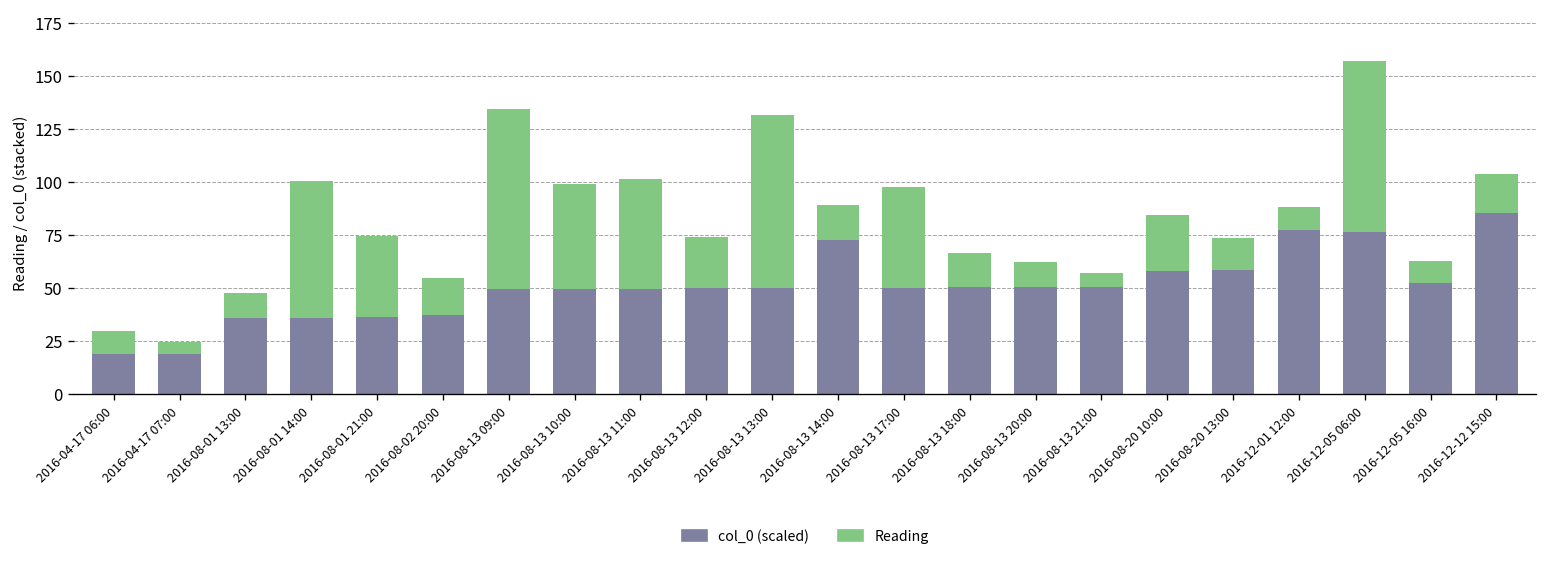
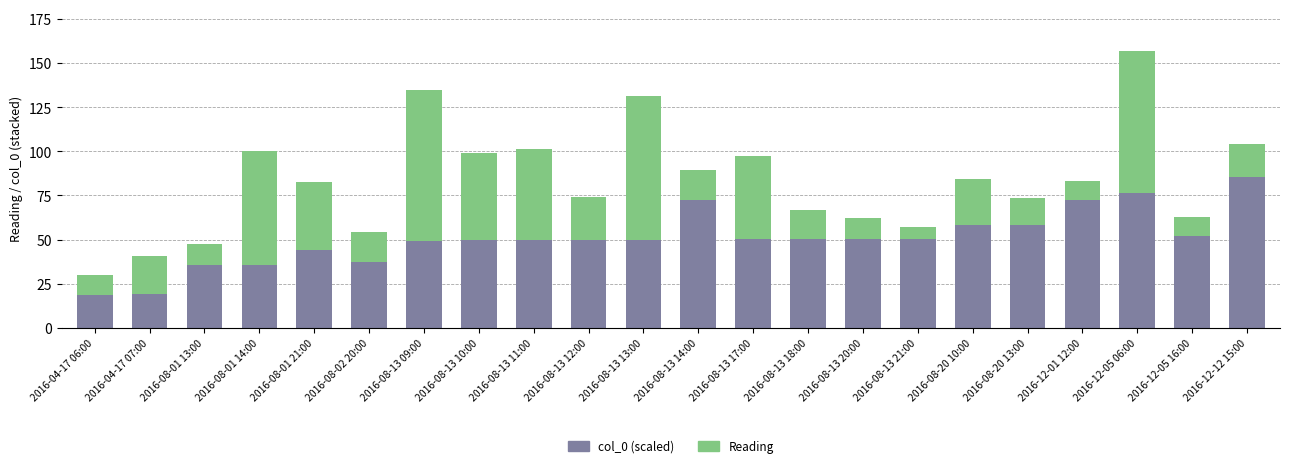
  {
    "col_0 (scaled)": {
      "2016-04-17 06:00": 19,
      "2016-04-17 07:00": 19,
      "2016-08-01 13:00": 36,
      "2016-08-01 14:00": 36,
-     "2016-08-01 21:00": 36,
+     "2016-08-01 21:00": 44,
      "2016-08-02 20:00": 37,
      "2016-08-13 09:00": 49,
      "2016-08-13 10:00": 50,
      "2016-08-13 11:00": 50,
      "2016-08-13 12:00": 50,
      "2016-08-13 13:00": 50,
      "2016-08-13 14:00": 72,
      "2016-08-13 17:00": 50,
      "2016-08-13 18:00": 50,
      "2016-08-13 20:00": 50,
      "2016-08-13 21:00": 50,
      "2016-08-20 10:00": 58,
      "2016-08-20 13:00": 58,
-     "2016-12-01 12:00": 77,
+     "2016-12-01 12:00": 72,
      "2016-12-05 06:00": 77,
      "2016-12-05 16:00": 52,
      "2016-12-12 15:00": 85
    },
    "Reading": {
      "2016-04-17 06:00": 11,
-     "2016-04-17 07:00": 6,
+     "2016-04-17 07:00": 22,
      "2016-08-01 13:00": 12,
      "2016-08-01 14:00": 65,
      "2016-08-01 21:00": 38,
      "2016-08-02 20:00": 17,
      "2016-08-13 09:00": 85,
      "2016-08-13 10:00": 50,
      "2016-08-13 11:00": 52,
      "2016-08-13 12:00": 24,
      "2016-08-13 13:00": 82,
      "2016-08-13 14:00": 17,
      "2016-08-13 17:00": 48,
      "2016-08-13 18:00": 16,
      "2016-08-13 20:00": 12,
      "2016-08-13 21:00": 6,
      "2016-08-20 10:00": 26,
      "2016-08-20 13:00": 15,
      "2016-12-01 12:00": 11,
      "2016-12-05 06:00": 80,
      "2016-12-05 16:00": 11,
      "2016-12-12 15:00": 19
    }
  }
